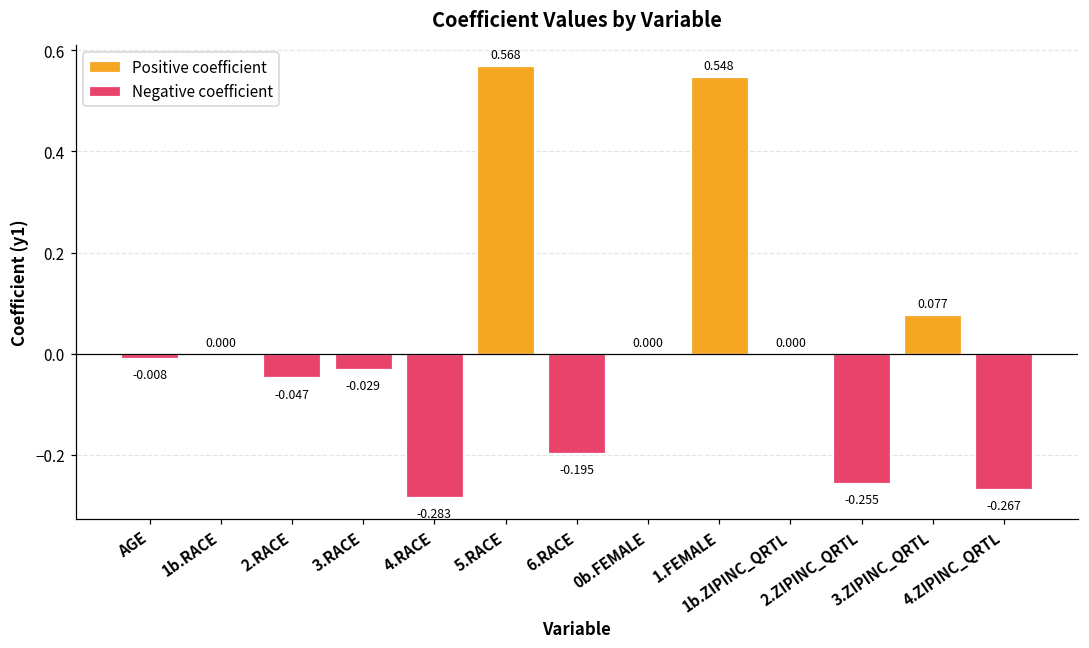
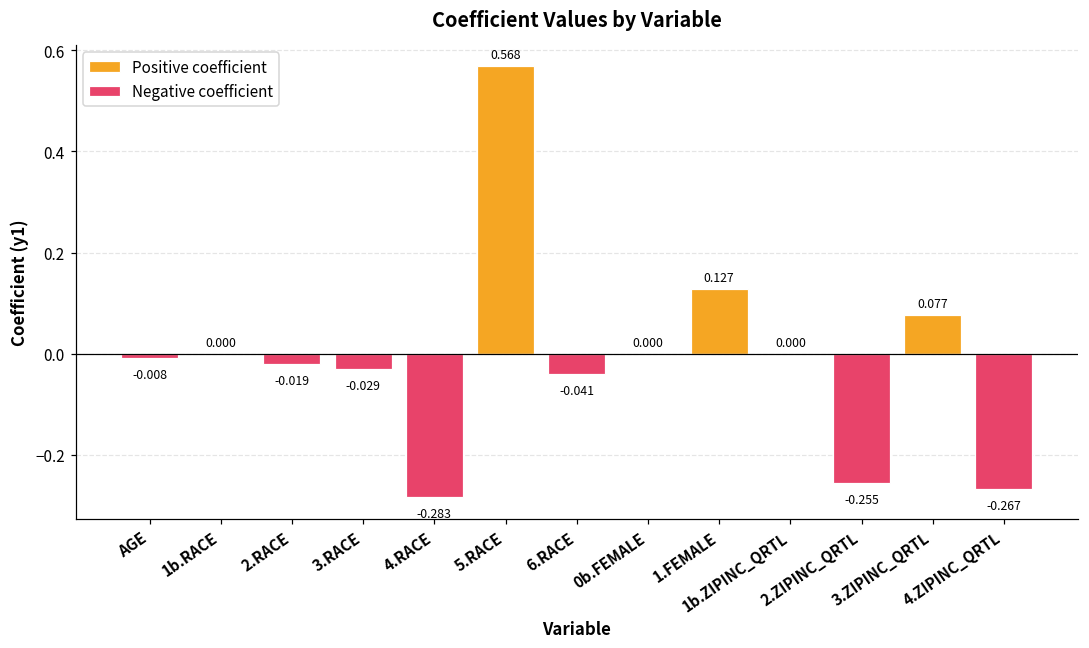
  {
    "Positive coefficient": {
      "1b.RACE": 0.000,
      "5.RACE": 0.568,
      "0b.FEMALE": 0.000,
-     "1.FEMALE": 0.548,
+     "1.FEMALE": 0.127,
      "1b.ZIPINC_QRTL": 0.000,
      "3.ZIPINC_QRTL": 0.077
    },
    "Negative coefficient": {
      "AGE": -0.008,
      "1b.RACE": 0.000,
-     "2.RACE": -0.047,
+     "2.RACE": -0.019,
      "3.RACE": -0.029,
      "4.RACE": -0.283,
-     "6.RACE": -0.195,
+     "6.RACE": -0.041,
      "0b.FEMALE": 0.000,
      "1b.ZIPINC_QRTL": 0.000,
      "2.ZIPINC_QRTL": -0.255,
      "4.ZIPINC_QRTL": -0.267
    }
  }
